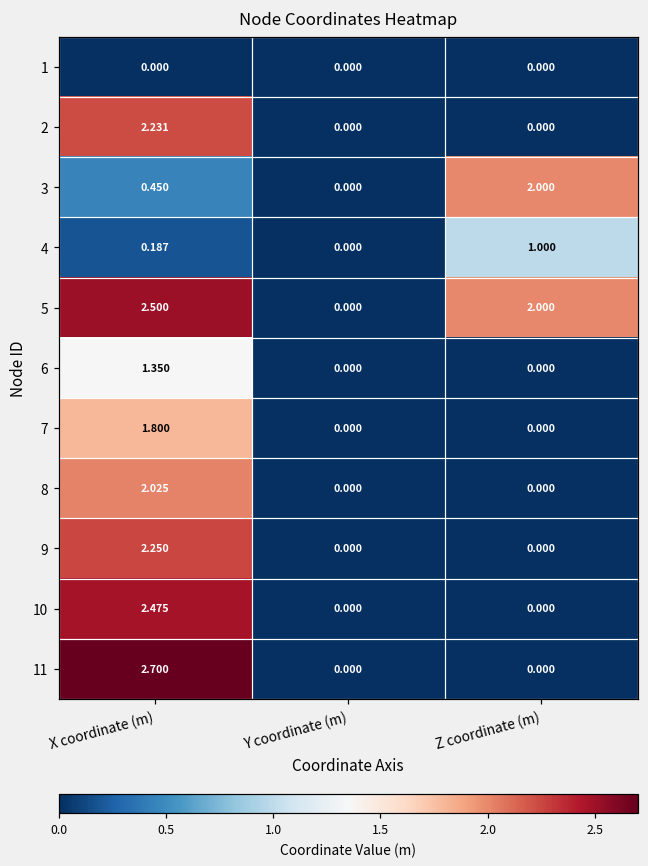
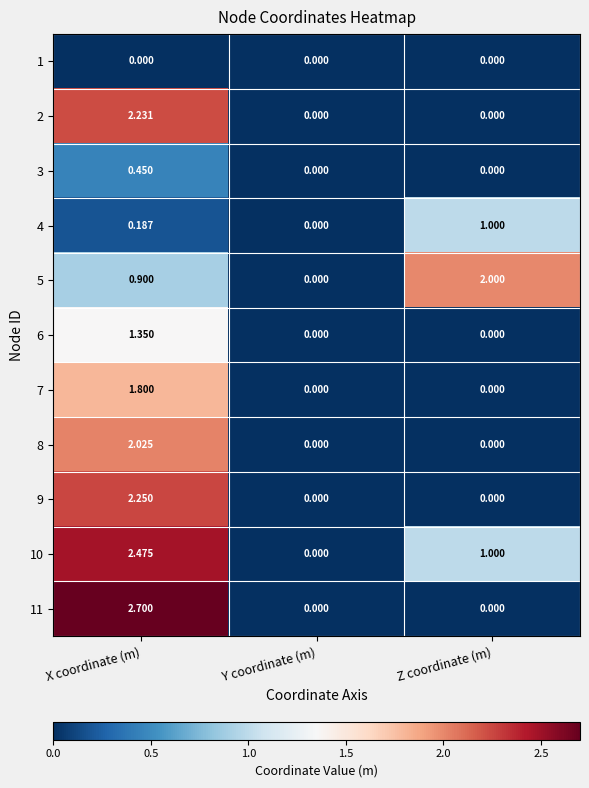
  {
    "1": {
      "X coordinate (m)": 0.000,
      "Y coordinate (m)": 0.000,
      "Z coordinate (m)": 0.000
    },
    "2": {
      "X coordinate (m)": 2.231,
      "Y coordinate (m)": 0.000,
      "Z coordinate (m)": 0.000
    },
    "3": {
      "X coordinate (m)": 0.450,
      "Y coordinate (m)": 0.000,
-     "Z coordinate (m)": 2.000
+     "Z coordinate (m)": 0.000
    },
    "4": {
      "X coordinate (m)": 0.187,
      "Y coordinate (m)": 0.000,
      "Z coordinate (m)": 1.000
    },
    "5": {
-     "X coordinate (m)": 2.500,
+     "X coordinate (m)": 0.900,
      "Y coordinate (m)": 0.000,
      "Z coordinate (m)": 2.000
    },
    "6": {
      "X coordinate (m)": 1.350,
      "Y coordinate (m)": 0.000,
      "Z coordinate (m)": 0.000
    },
    "7": {
      "X coordinate (m)": 1.800,
      "Y coordinate (m)": 0.000,
      "Z coordinate (m)": 0.000
    },
    "8": {
      "X coordinate (m)": 2.025,
      "Y coordinate (m)": 0.000,
      "Z coordinate (m)": 0.000
    },
    "9": {
      "X coordinate (m)": 2.250,
      "Y coordinate (m)": 0.000,
      "Z coordinate (m)": 0.000
    },
    "10": {
      "X coordinate (m)": 2.475,
      "Y coordinate (m)": 0.000,
-     "Z coordinate (m)": 0.000
+     "Z coordinate (m)": 1.000
    },
    "11": {
      "X coordinate (m)": 2.700,
      "Y coordinate (m)": 0.000,
      "Z coordinate (m)": 0.000
    }
  }
